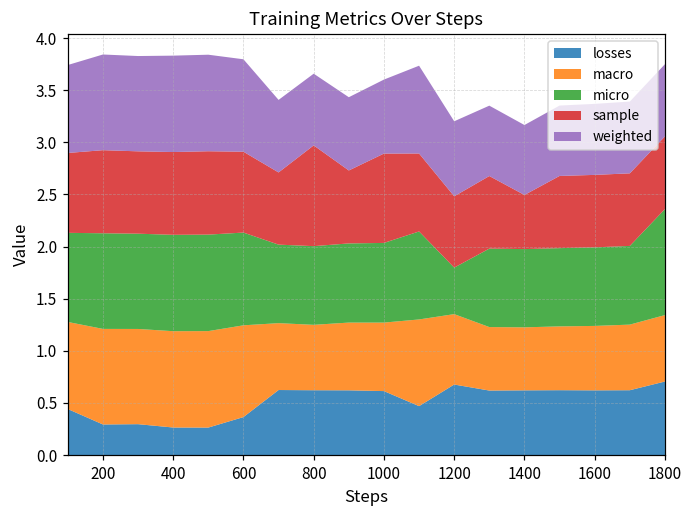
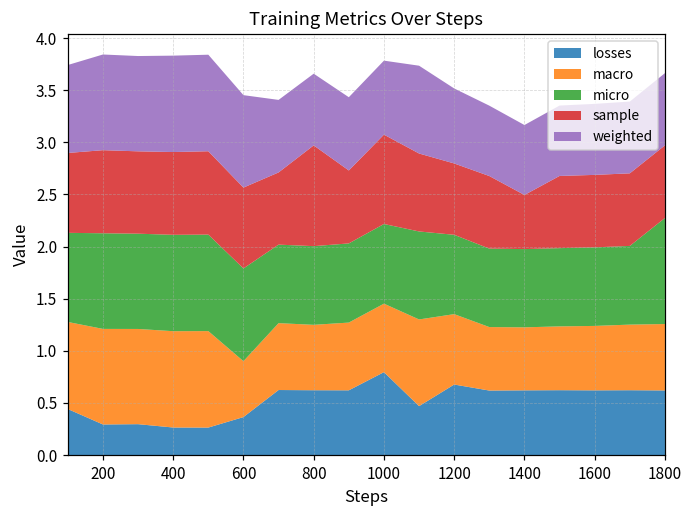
  {
    "losses": {
      "200": 0.3,
      "400": 0.3,
      "600": 0.4,
      "800": 0.6,
-     "1000": 0.6,
+     "1000": 0.8,
      "1200": 0.7,
      "1400": 0.6,
      "1600": 0.6,
-     "1800": 0.7
+     "1800": 0.6
    },
    "macro": {
      "200": 0.9,
      "400": 0.9,
-     "600": 0.9,
+     "600": 0.5,
      "800": 0.6,
      "1000": 0.7,
      "1200": 0.7,
      "1400": 0.6,
      "1600": 0.6,
      "1800": 0.6
    },
    "micro": {
      "200": 0.9,
      "400": 0.9,
      "600": 0.9,
      "800": 0.8,
      "1000": 0.8,
-     "1200": 0.4,
+     "1200": 0.8,
      "1400": 0.8,
      "1600": 0.8,
      "1800": 1.0
    },
    "sample": {
      "200": 0.8,
      "400": 0.8,
      "600": 0.8,
      "800": 1.0,
      "1000": 0.9,
      "1200": 0.7,
      "1400": 0.5,
      "1600": 0.7,
      "1800": 0.7
    },
    "weighted": {
      "200": 0.9,
      "400": 0.9,
      "600": 0.9,
      "800": 0.7,
      "1000": 0.7,
      "1200": 0.7,
      "1400": 0.7,
      "1800": 0.7
    }
  }
